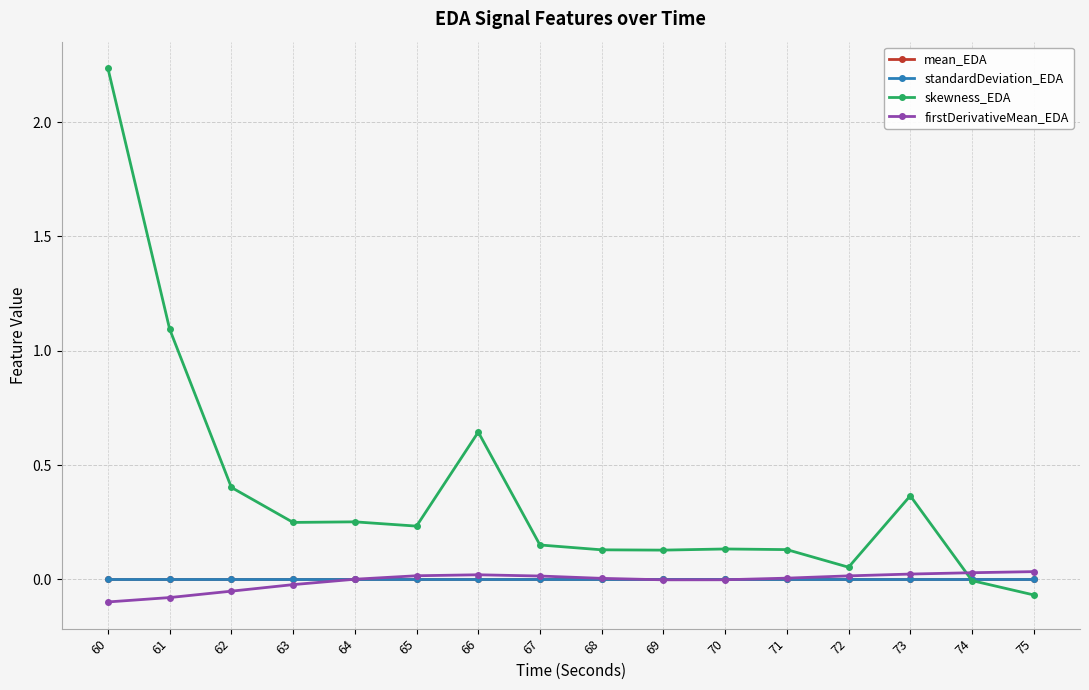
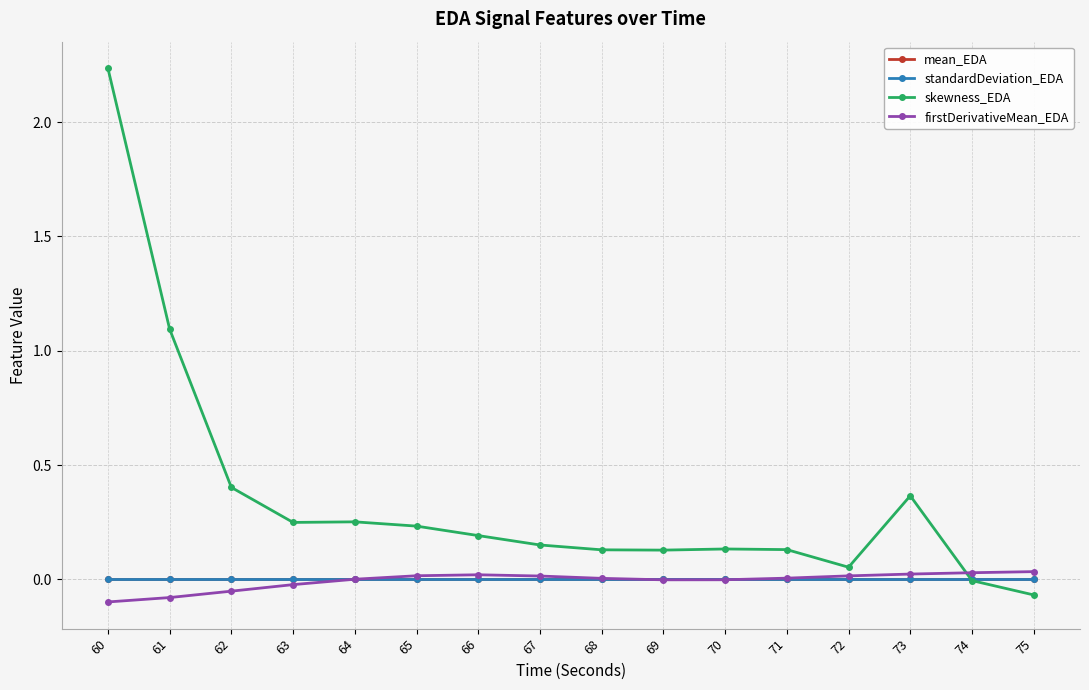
  {
    "standardDeviation_EDA": {
      "60": 0.00,
      "61": 0.00,
      "62": 0.00,
      "63": 0.00,
      "65": 0.00,
      "66": 0.00,
      "67": 0.00,
      "72": 0.00,
      "73": 0.00,
      "75": 0.00
    },
    "skewness_EDA": {
      "60": 2.24,
      "61": 1.09,
      "62": 0.40,
      "63": 0.25,
      "64": 0.25,
      "65": 0.23,
-     "66": 0.64,
+     "66": 0.19,
      "67": 0.15,
      "68": 0.13,
      "69": 0.13,
      "70": 0.13,
      "71": 0.13,
      "72": 0.05,
      "73": 0.37,
      "75": -0.07
    },
    "firstDerivativeMean_EDA": {
      "60": -0.10,
      "61": -0.08,
      "62": -0.05,
      "63": -0.02,
      "65": 0.02,
      "66": 0.02,
      "67": 0.01,
      "72": 0.02,
      "73": 0.02,
      "74": 0.03,
      "75": 0.03
    }
  }
